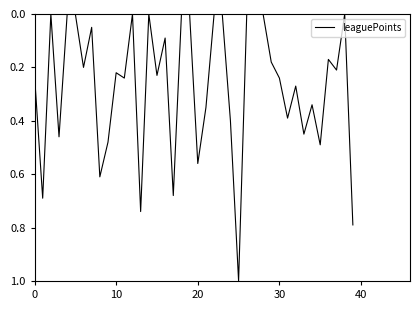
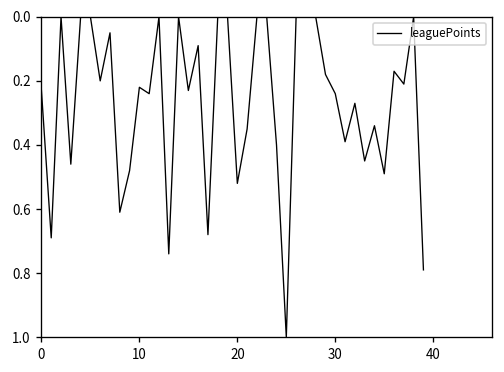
  {
    "0": 0.23,
    "10": 0.22,
-   "20": 0.56,
+   "20": 0.52,
    "30": 0.24
  }
